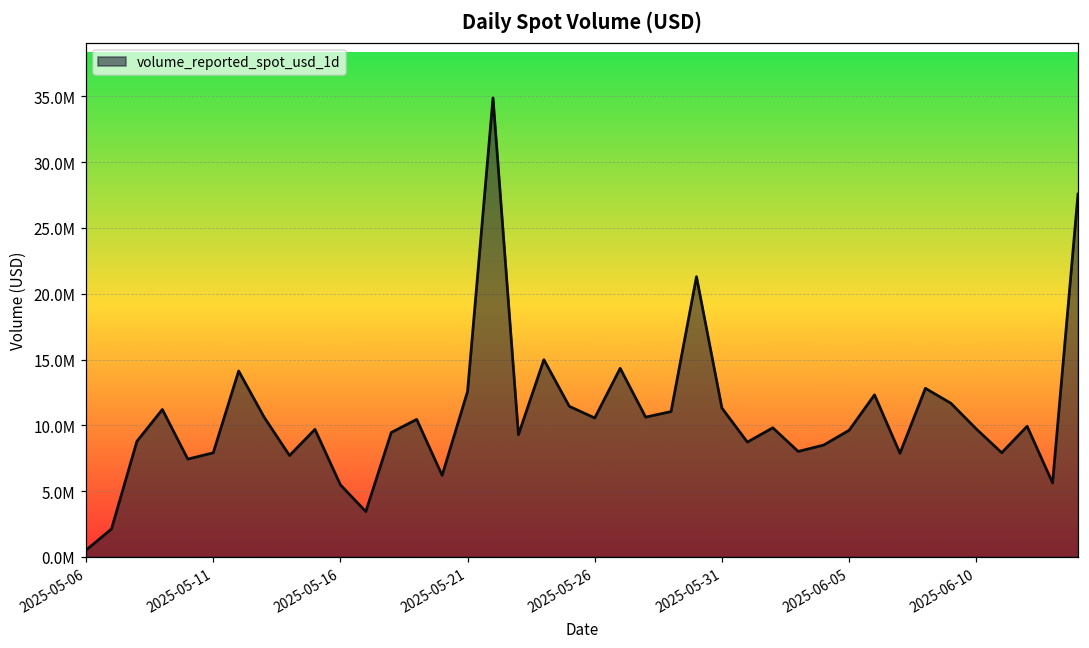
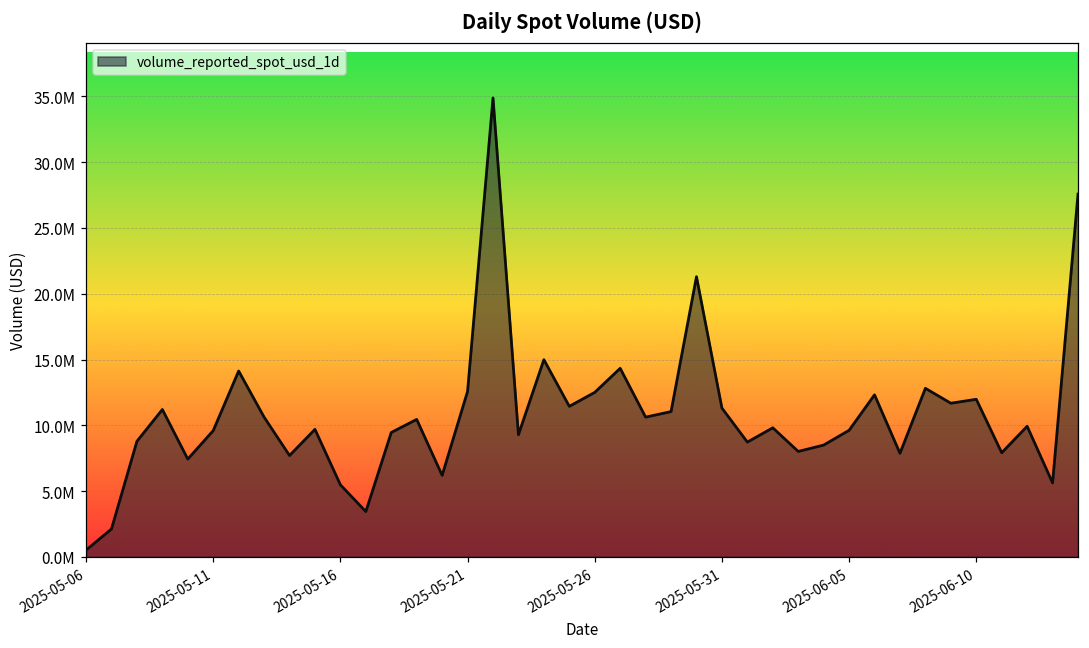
  {
    "2025-05-06": 500000,
-   "2025-05-11": 7900000,
+   "2025-05-11": 9600000,
    "2025-05-16": 5500000,
    "2025-05-21": 12600000,
-   "2025-05-26": 10600000,
+   "2025-05-26": 12500000,
    "2025-05-31": 11300000,
    "2025-06-05": 9600000,
-   "2025-06-10": 9700000
+   "2025-06-10": 12000000
  }
